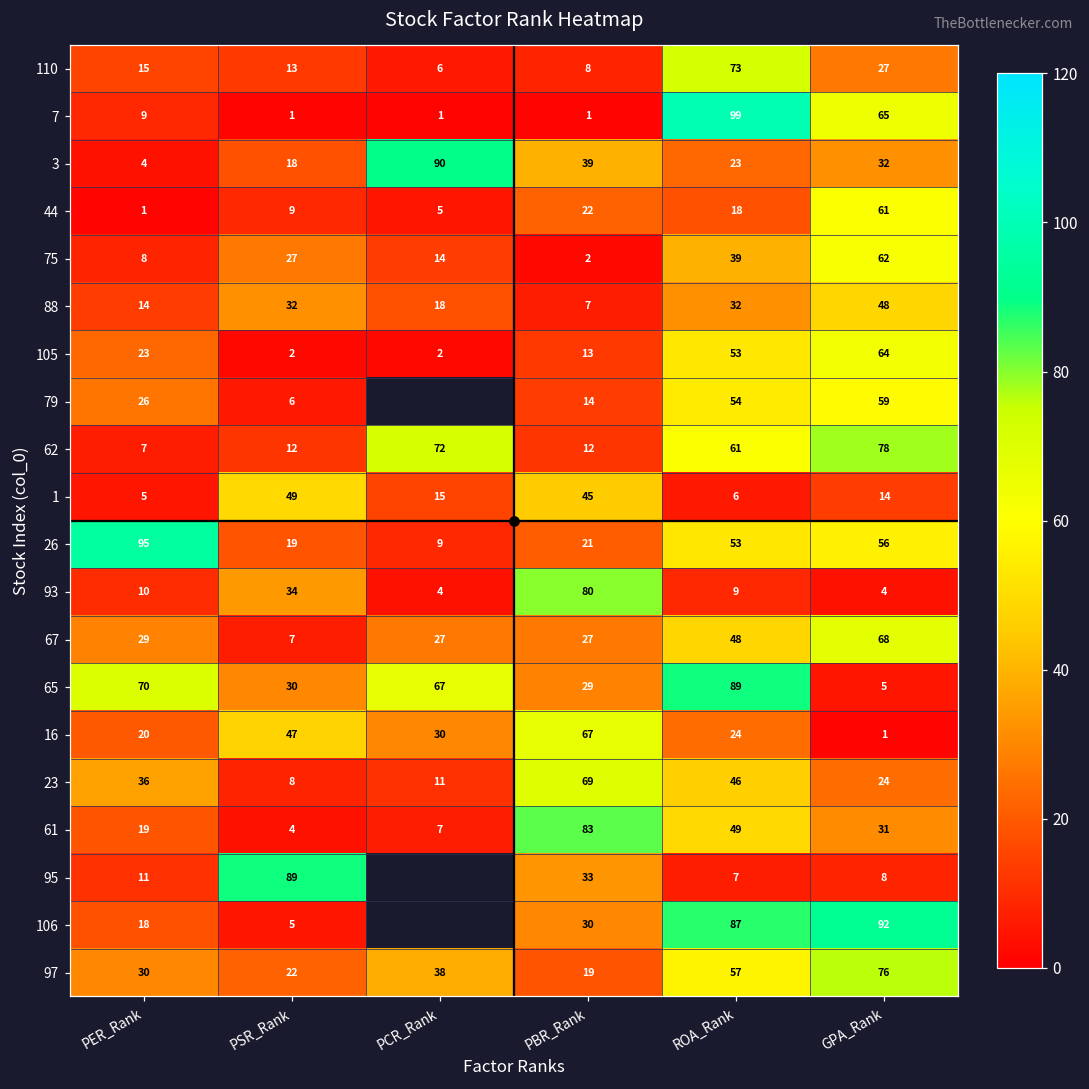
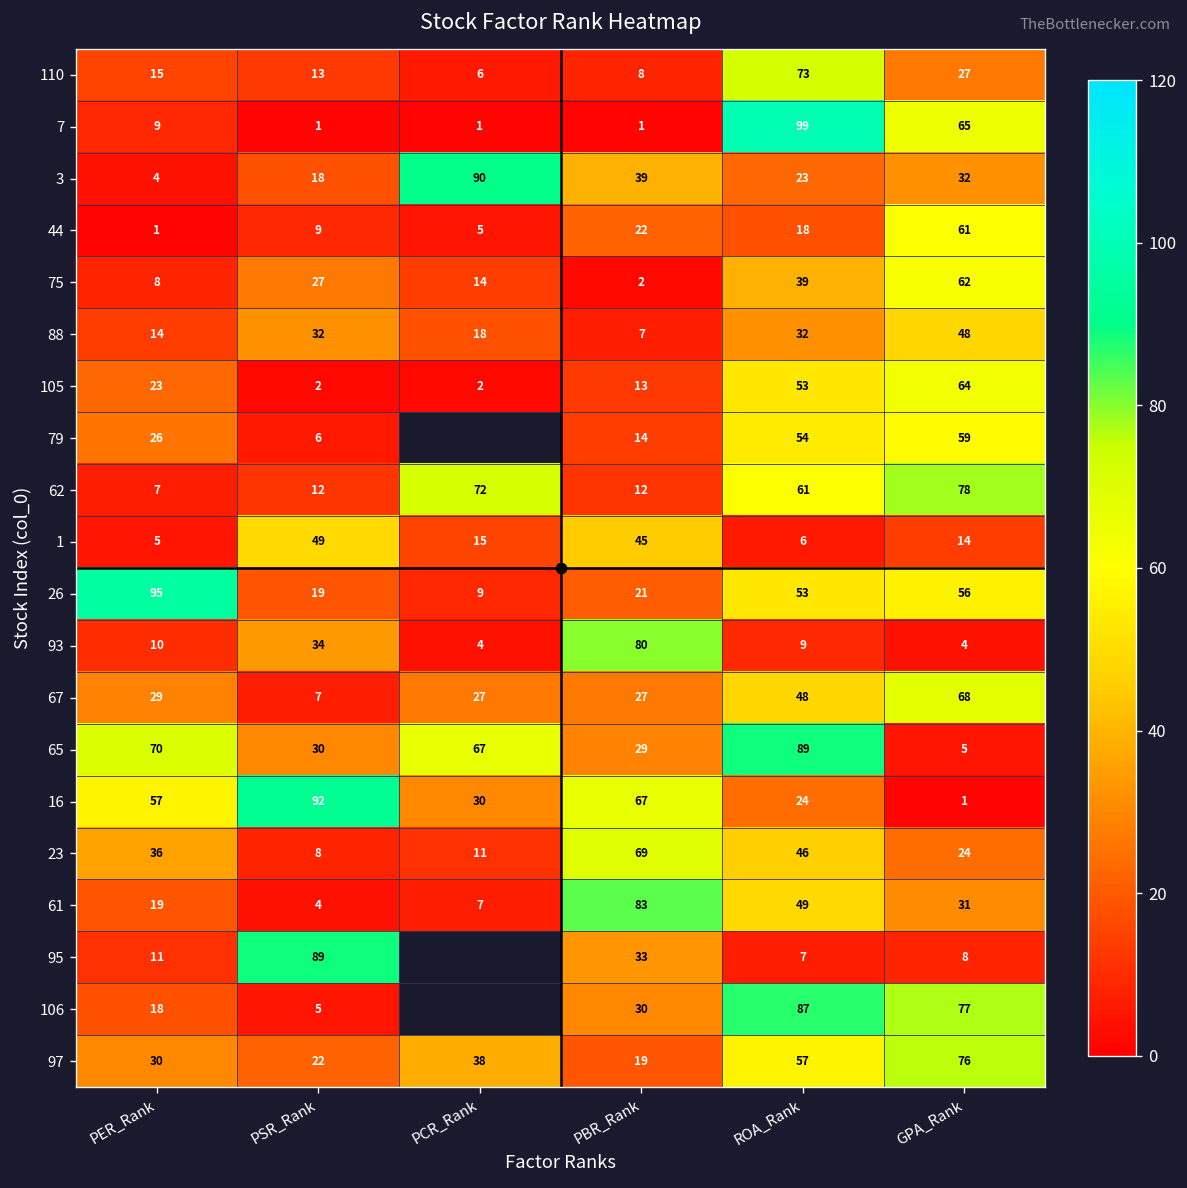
  {
    "110": {
      "PER_Rank": 15,
      "PSR_Rank": 13,
      "PCR_Rank": 6,
      "PBR_Rank": 8,
      "ROA_Rank": 73,
      "GPA_Rank": 27
    },
    "7": {
      "PER_Rank": 9,
      "PSR_Rank": 1,
      "PCR_Rank": 1,
      "PBR_Rank": 1,
      "ROA_Rank": 99,
      "GPA_Rank": 65
    },
    "3": {
      "PER_Rank": 4,
      "PSR_Rank": 18,
      "PCR_Rank": 90,
      "PBR_Rank": 39,
      "ROA_Rank": 23,
      "GPA_Rank": 32
    },
    "44": {
      "PER_Rank": 1,
      "PSR_Rank": 9,
      "PCR_Rank": 5,
      "PBR_Rank": 22,
      "ROA_Rank": 18,
      "GPA_Rank": 61
    },
    "75": {
      "PER_Rank": 8,
      "PSR_Rank": 27,
      "PCR_Rank": 14,
      "PBR_Rank": 2,
      "ROA_Rank": 39,
      "GPA_Rank": 62
    },
    "88": {
      "PER_Rank": 14,
      "PSR_Rank": 32,
      "PCR_Rank": 18,
      "PBR_Rank": 7,
      "ROA_Rank": 32,
      "GPA_Rank": 48
    },
    "105": {
      "PER_Rank": 23,
      "PSR_Rank": 2,
      "PCR_Rank": 2,
      "PBR_Rank": 13,
      "ROA_Rank": 53,
      "GPA_Rank": 64
    },
    "79": {
      "PER_Rank": 26,
      "PSR_Rank": 6,
      "PBR_Rank": 14,
      "ROA_Rank": 54,
      "GPA_Rank": 59
    },
    "62": {
      "PER_Rank": 7,
      "PSR_Rank": 12,
      "PCR_Rank": 72,
      "PBR_Rank": 12,
      "ROA_Rank": 61,
      "GPA_Rank": 78
    },
    "1": {
      "PER_Rank": 5,
      "PSR_Rank": 49,
      "PCR_Rank": 15,
      "PBR_Rank": 45,
      "ROA_Rank": 6,
      "GPA_Rank": 14
    },
    "26": {
      "PER_Rank": 95,
      "PSR_Rank": 19,
      "PCR_Rank": 9,
      "PBR_Rank": 21,
      "ROA_Rank": 53,
      "GPA_Rank": 56
    },
    "93": {
      "PER_Rank": 10,
      "PSR_Rank": 34,
      "PCR_Rank": 4,
      "PBR_Rank": 80,
      "ROA_Rank": 9,
      "GPA_Rank": 4
    },
    "67": {
      "PER_Rank": 29,
      "PSR_Rank": 7,
      "PCR_Rank": 27,
      "PBR_Rank": 27,
      "ROA_Rank": 48,
      "GPA_Rank": 68
    },
    "65": {
      "PER_Rank": 70,
      "PSR_Rank": 30,
      "PCR_Rank": 67,
      "PBR_Rank": 29,
      "ROA_Rank": 89,
      "GPA_Rank": 5
    },
    "16": {
-     "PER_Rank": 20,
-     "PSR_Rank": 47,
+     "PER_Rank": 57,
+     "PSR_Rank": 92,
      "PCR_Rank": 30,
      "PBR_Rank": 67,
      "ROA_Rank": 24,
      "GPA_Rank": 1
    },
    "23": {
      "PER_Rank": 36,
      "PSR_Rank": 8,
      "PCR_Rank": 11,
      "PBR_Rank": 69,
      "ROA_Rank": 46,
      "GPA_Rank": 24
    },
    "61": {
      "PER_Rank": 19,
      "PSR_Rank": 4,
      "PCR_Rank": 7,
      "PBR_Rank": 83,
      "ROA_Rank": 49,
      "GPA_Rank": 31
    },
    "95": {
      "PER_Rank": 11,
      "PSR_Rank": 89,
      "PBR_Rank": 33,
      "ROA_Rank": 7,
      "GPA_Rank": 8
    },
    "106": {
      "PER_Rank": 18,
      "PSR_Rank": 5,
      "PBR_Rank": 30,
      "ROA_Rank": 87,
-     "GPA_Rank": 92
+     "GPA_Rank": 77
    },
    "97": {
      "PER_Rank": 30,
      "PSR_Rank": 22,
      "PCR_Rank": 38,
      "PBR_Rank": 19,
      "ROA_Rank": 57,
      "GPA_Rank": 76
    }
  }
